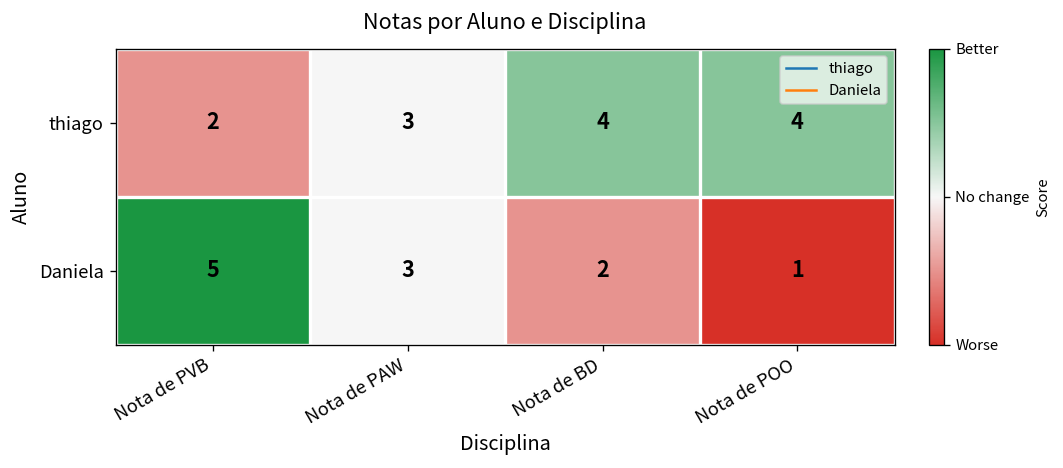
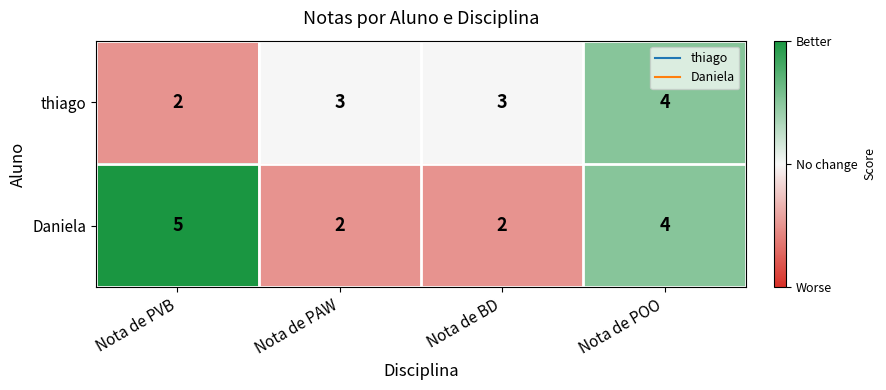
  {
    "thiago": {
      "Nota de PVB": 2,
      "Nota de PAW": 3,
-     "Nota de BD": 4,
+     "Nota de BD": 3,
      "Nota de POO": 4
    },
    "Daniela": {
      "Nota de PVB": 5,
-     "Nota de PAW": 3,
+     "Nota de PAW": 2,
      "Nota de BD": 2,
-     "Nota de POO": 1
+     "Nota de POO": 4
    }
  }
